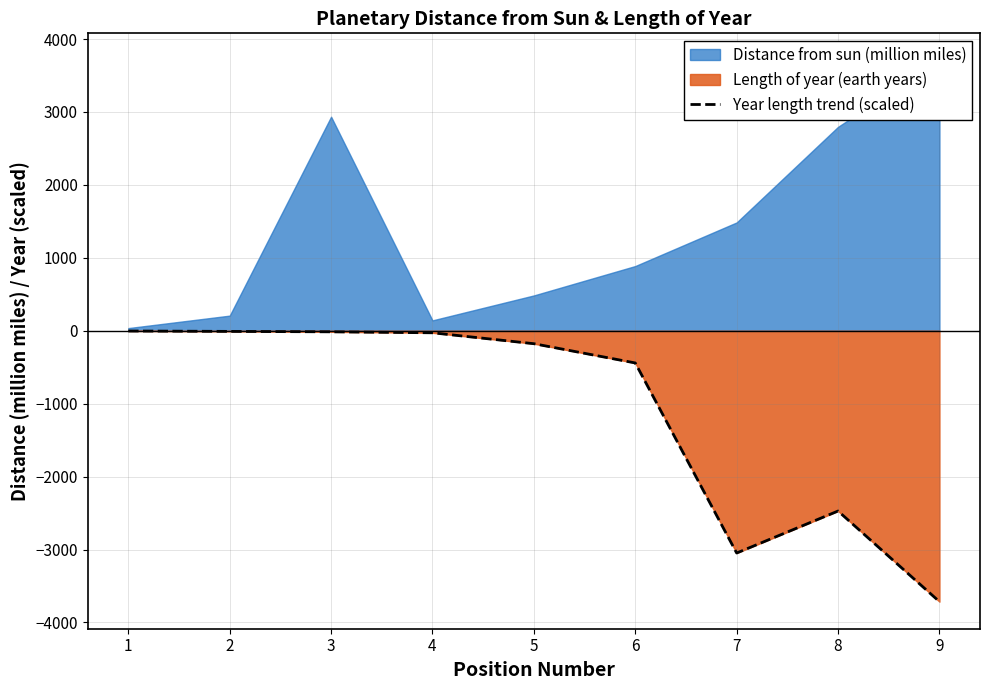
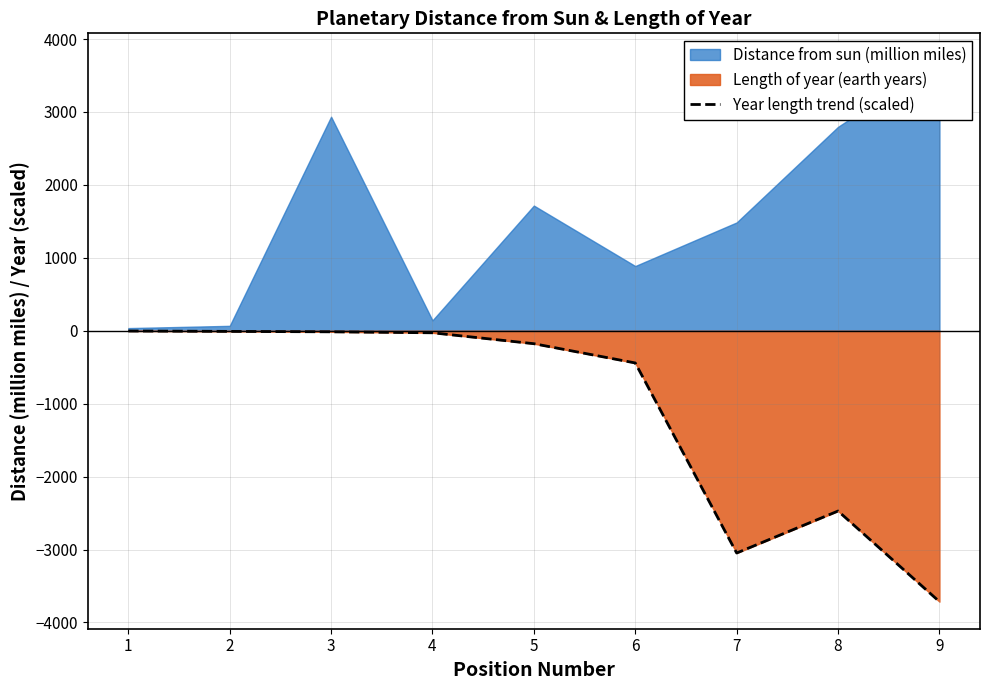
  {
    "Distance from sun (million miles)": {
      "1": 0,
-     "2": 200,
+     "2": 100,
      "3": 2900,
      "4": 100,
-     "5": 500,
+     "5": 1700,
      "6": 900,
      "7": 1500,
      "8": 2800
    },
    "Year length trend (scaled)": {
      "5": -200,
      "6": -400,
      "7": -3000,
      "8": -2500,
      "9": -3700
    }
  }
